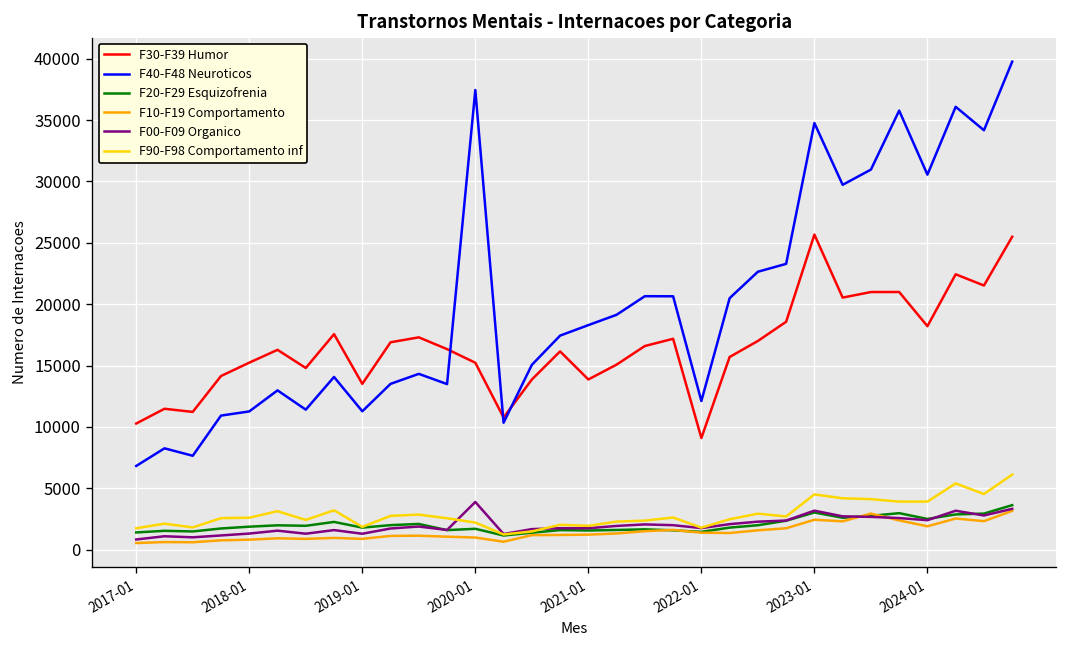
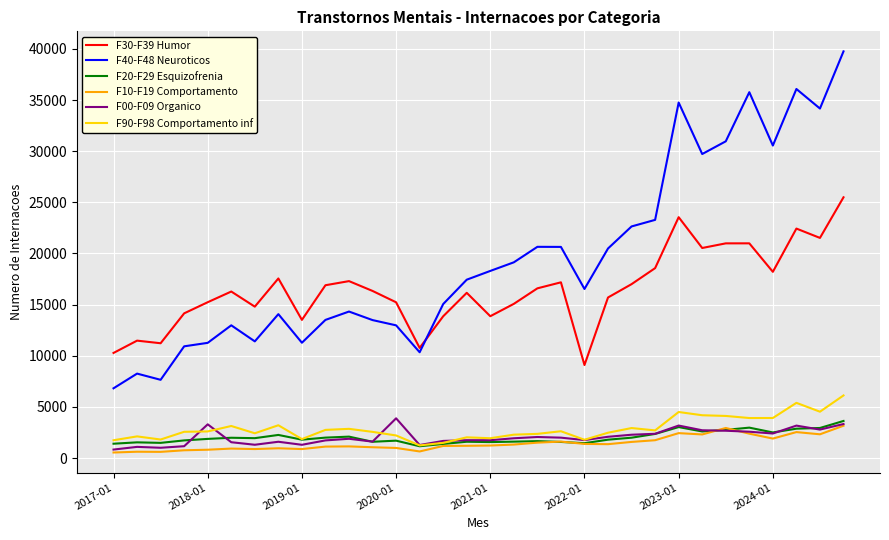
  {
    "F30-F39 Humor": {
      "2017-01": 10300,
      "2018-01": 15200,
      "2019-01": 13500,
      "2020-01": 15200,
      "2021-01": 13900,
      "2022-01": 9100,
-     "2023-01": 25700,
+     "2023-01": 23500,
      "2024-01": 18200
    },
    "F40-F48 Neuroticos": {
      "2017-01": 6800,
      "2018-01": 11300,
      "2019-01": 11300,
-     "2020-01": 37400,
+     "2020-01": 13000,
      "2021-01": 18300,
-     "2022-01": 12100,
+     "2022-01": 16500,
      "2023-01": 34800,
      "2024-01": 30600
    },
    "F20-F29 Esquizofrenia": {
      "2017-01": 1400,
      "2018-01": 1900,
      "2020-01": 1700
    },
    "F00-F09 Organico": {
      "2017-01": 800,
-     "2018-01": 1300,
+     "2018-01": 3300,
      "2019-01": 1300,
      "2020-01": 3900
    }
  }
